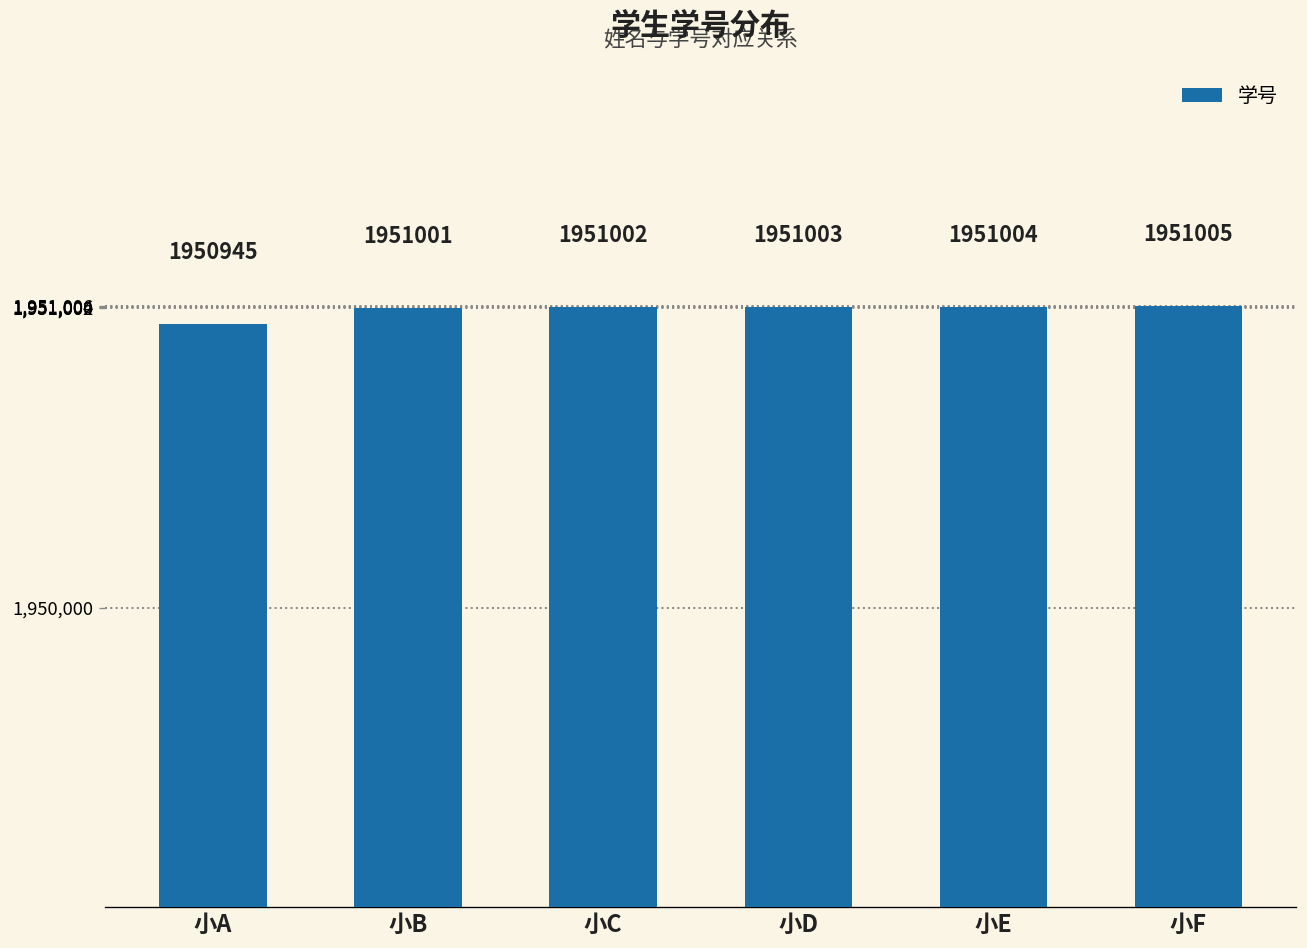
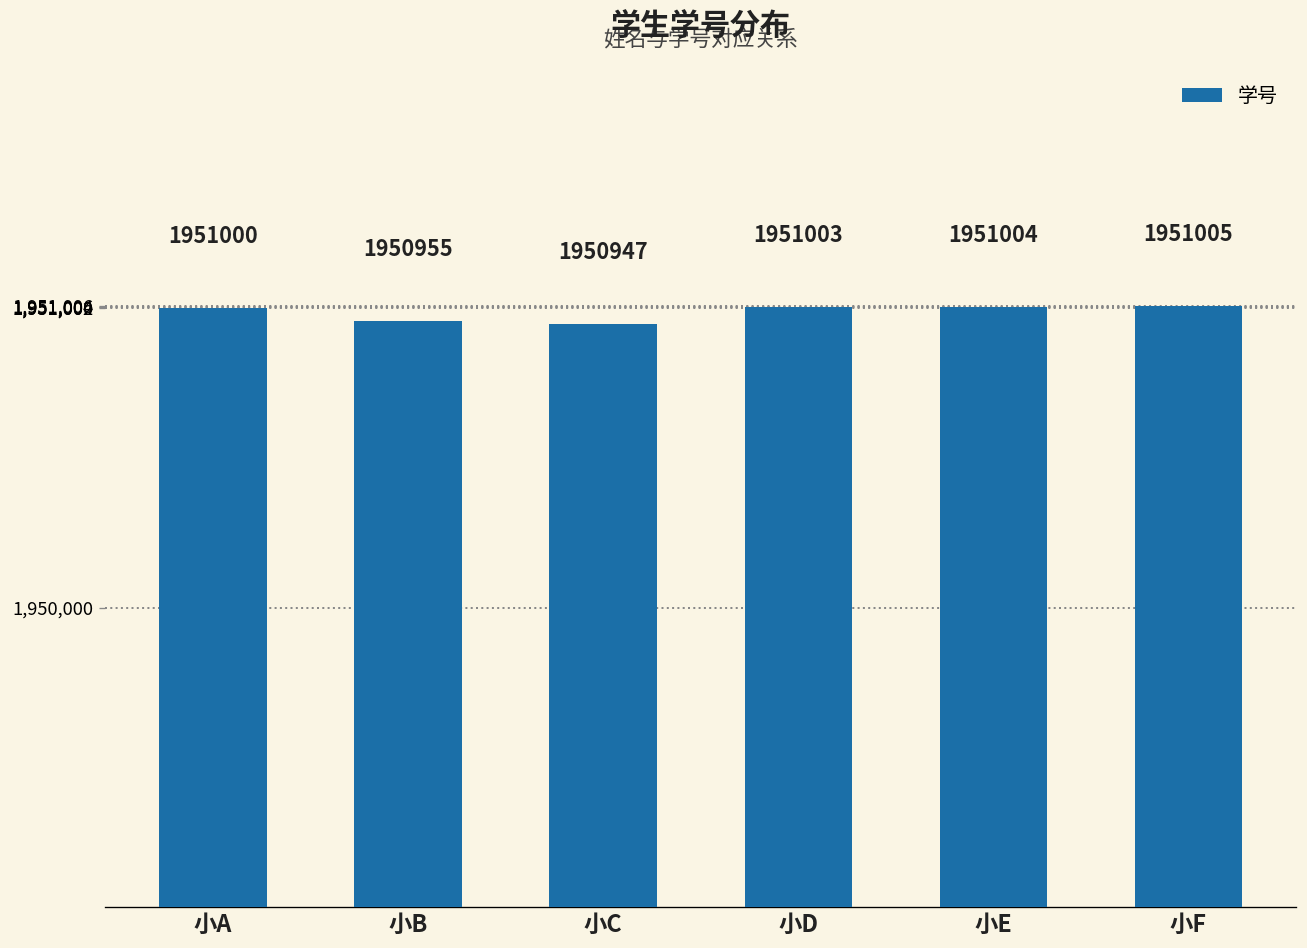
  {
-   "小A": 1950945,
-   "小B": 1951001,
-   "小C": 1951002
+   "小A": 1951000,
+   "小B": 1950955,
+   "小C": 1950947
  }
